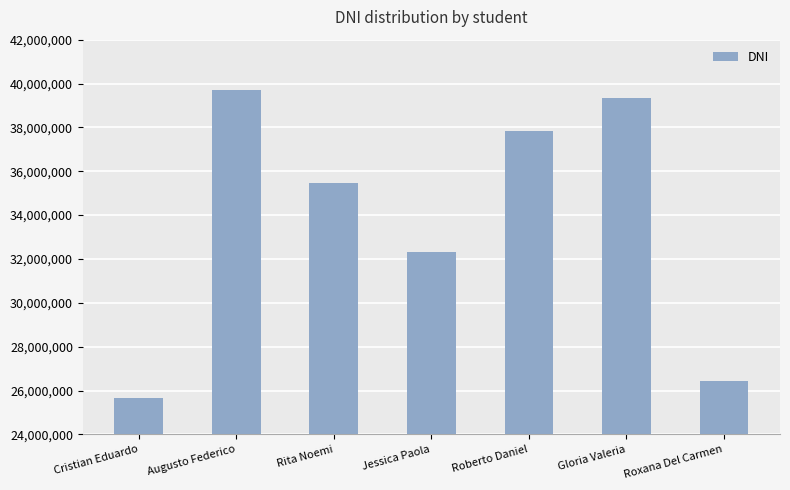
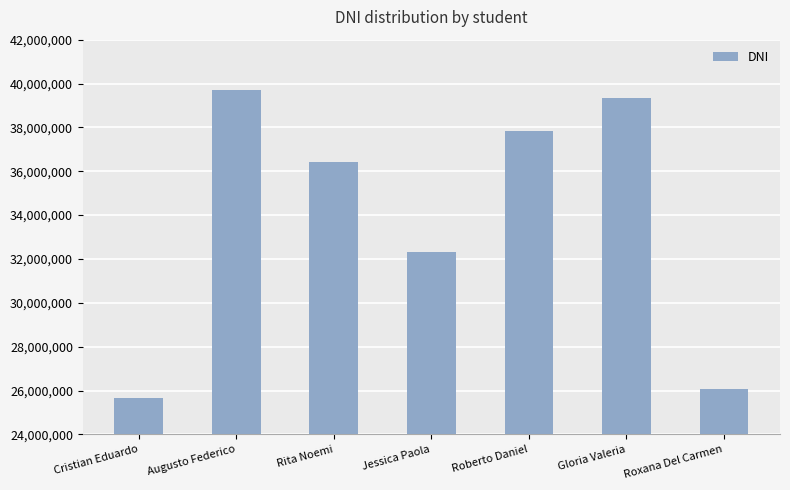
  {
    "Cristian Eduardo": "25,700,000",
    "Augusto Federico": "39,700,000",
-   "Rita Noemi": "35,400,000",
+   "Rita Noemi": "36,400,000",
    "Jessica Paola": "32,300,000",
    "Roberto Daniel": "37,800,000",
    "Gloria Valeria": "39,300,000",
-   "Roxana Del Carmen": "26,500,000"
+   "Roxana Del Carmen": "26,100,000"
  }
